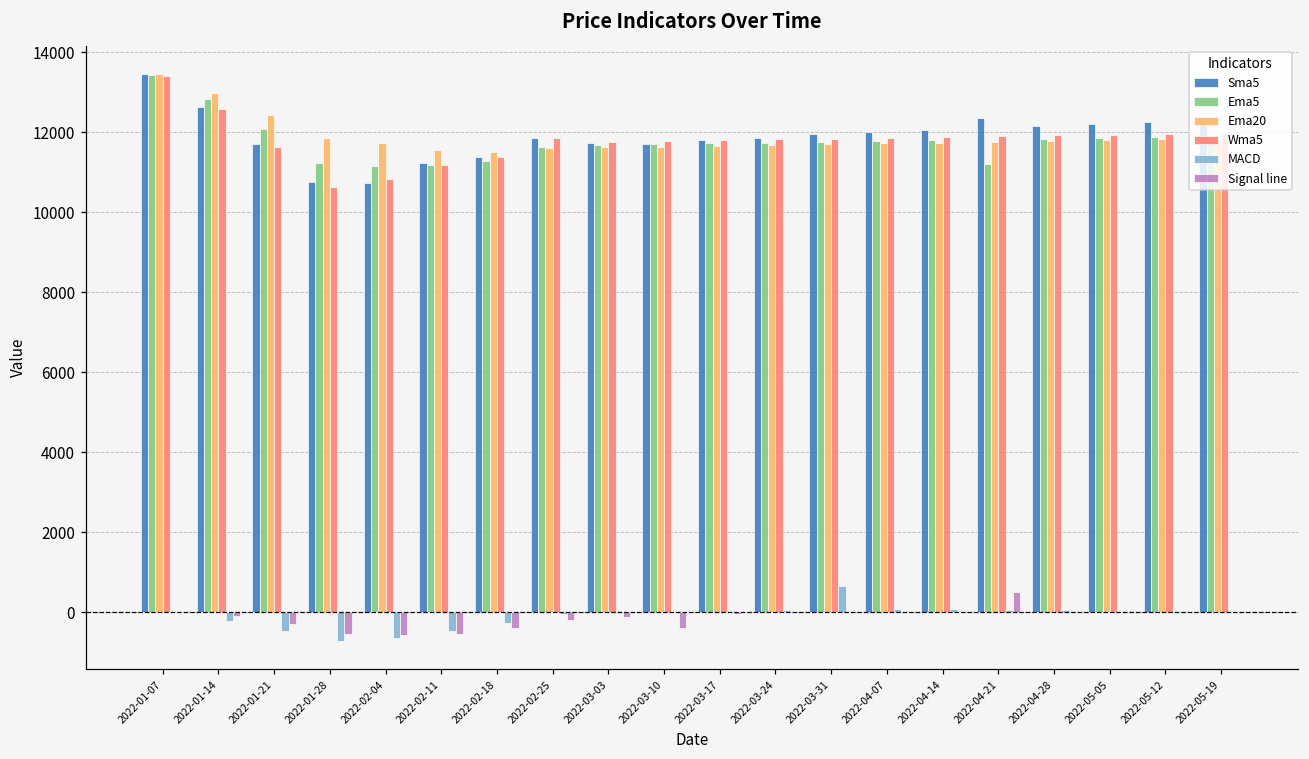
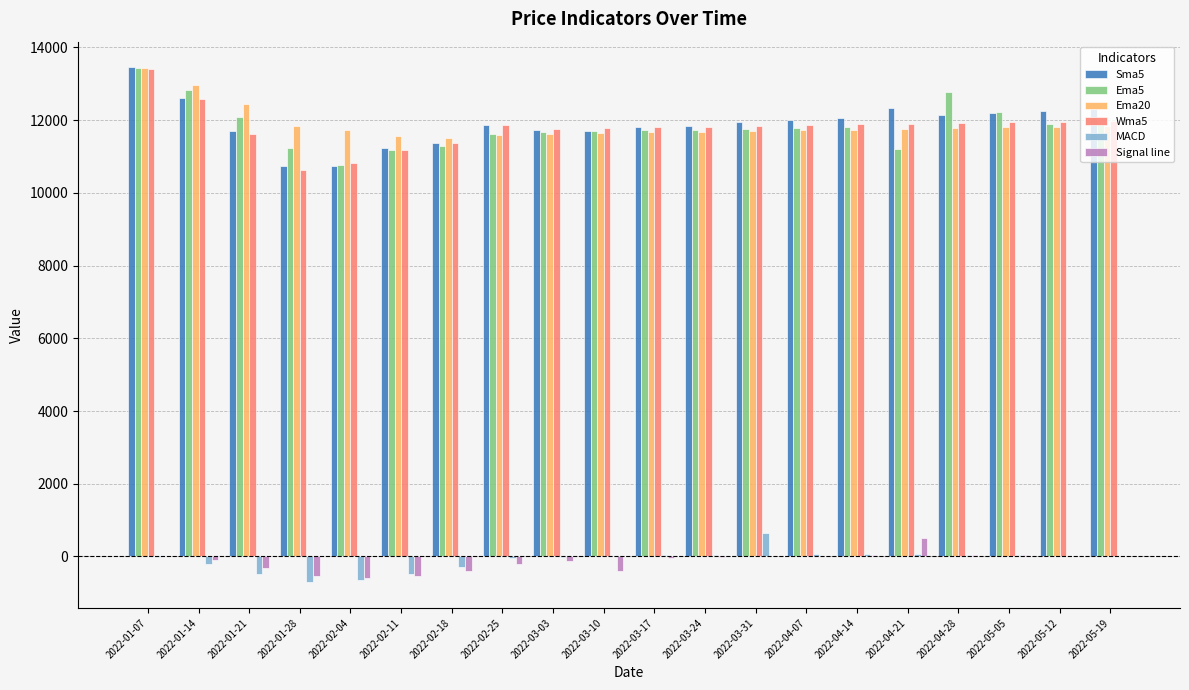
  {
    "Sma5": {
      "2022-01-07": 13500,
      "2022-01-14": 12600,
      "2022-01-21": 11700,
      "2022-01-28": 10800,
      "2022-02-04": 10700,
      "2022-02-11": 11200,
      "2022-02-18": 11400,
      "2022-02-25": 11900,
      "2022-03-03": 11700,
      "2022-03-10": 11700,
      "2022-03-17": 11800,
      "2022-03-24": 11900,
      "2022-03-31": 12000,
      "2022-04-07": 12000,
      "2022-04-14": 12100,
      "2022-04-21": 12300,
      "2022-04-28": 12200,
      "2022-05-05": 12200,
      "2022-05-12": 12300
    },
    "Ema5": {
      "2022-01-07": 13400,
      "2022-01-14": 12800,
      "2022-01-21": 12100,
      "2022-01-28": 11200,
-     "2022-02-04": 11200,
+     "2022-02-04": 10800,
      "2022-02-11": 11200,
      "2022-02-18": 11300,
      "2022-02-25": 11600,
      "2022-03-03": 11700,
      "2022-03-10": 11700,
      "2022-03-17": 11700,
      "2022-03-24": 11700,
      "2022-03-31": 11800,
      "2022-04-07": 11800,
      "2022-04-14": 11800,
      "2022-04-21": 11200,
-     "2022-04-28": 11800,
-     "2022-05-05": 11900,
+     "2022-04-28": 12800,
+     "2022-05-05": 12200,
      "2022-05-12": 11900
    },
    "MACD": {
      "2022-01-14": -200,
      "2022-01-21": -500,
      "2022-01-28": -700,
      "2022-02-04": -700,
      "2022-02-11": -500,
      "2022-02-18": -300,
      "2022-03-31": 600,
      "2022-04-07": 100
    },
    "Signal line": {
      "2022-01-14": -100,
      "2022-01-21": -300,
      "2022-01-28": -500,
      "2022-02-04": -600,
      "2022-02-11": -500,
      "2022-02-18": -400,
      "2022-02-25": -200,
      "2022-03-03": -100,
      "2022-03-10": -400,
      "2022-04-21": 500
    }
  }
